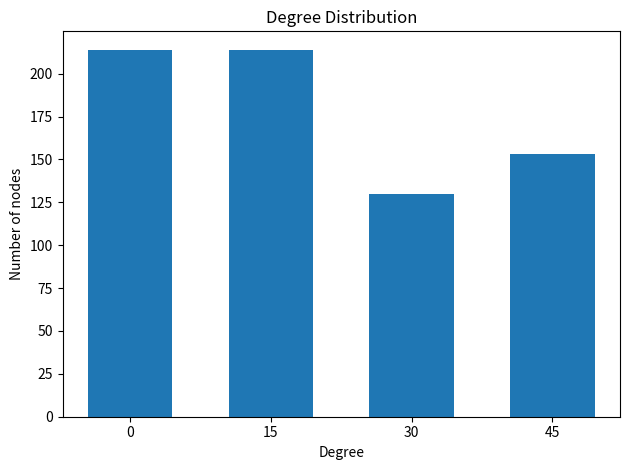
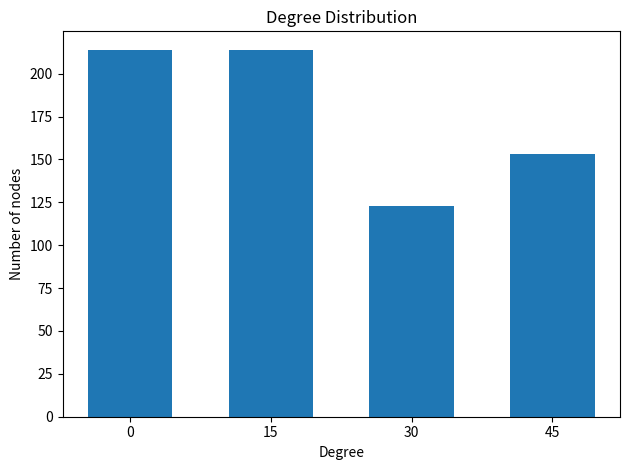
  {
    "0": 214,
    "15": 214,
-   "30": 130,
+   "30": 123,
    "45": 153
  }
